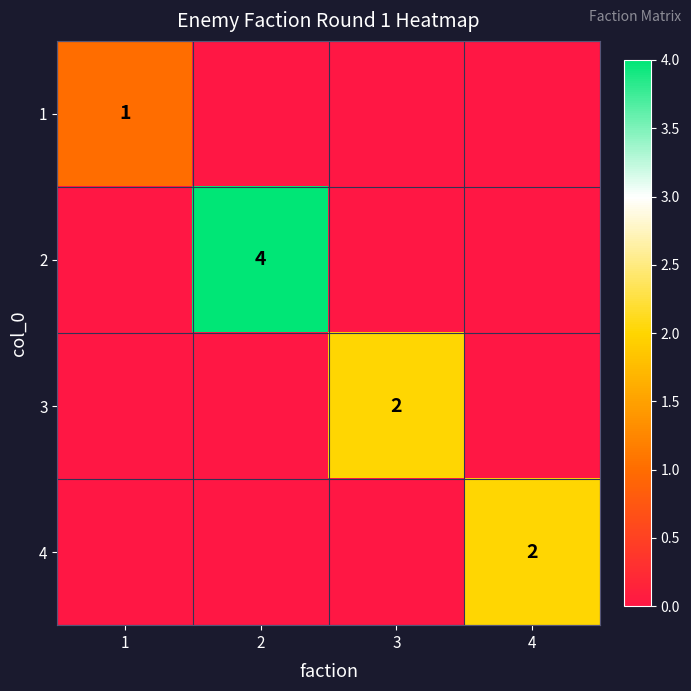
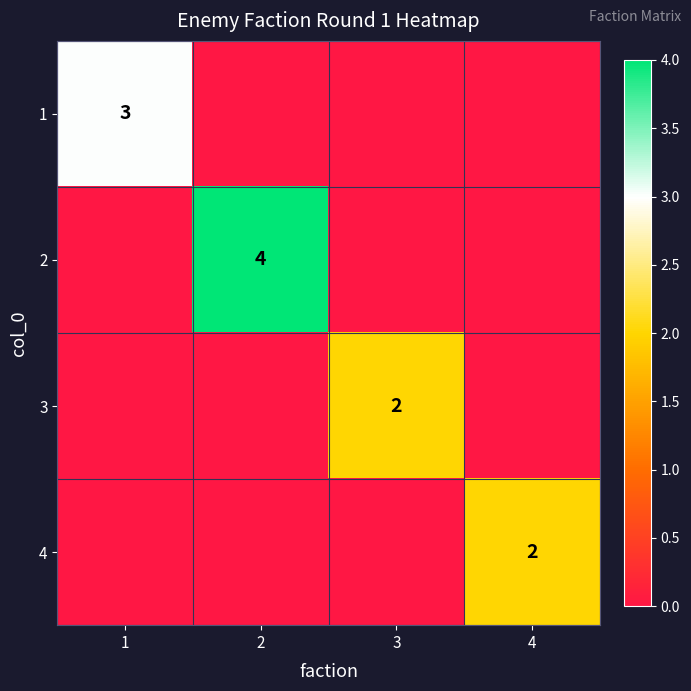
  {
    "1": {
-     "1": 1
+     "1": 3
    },
    "2": {
      "2": 4
    },
    "3": {
      "3": 2
    },
    "4": {
      "4": 2
    }
  }
